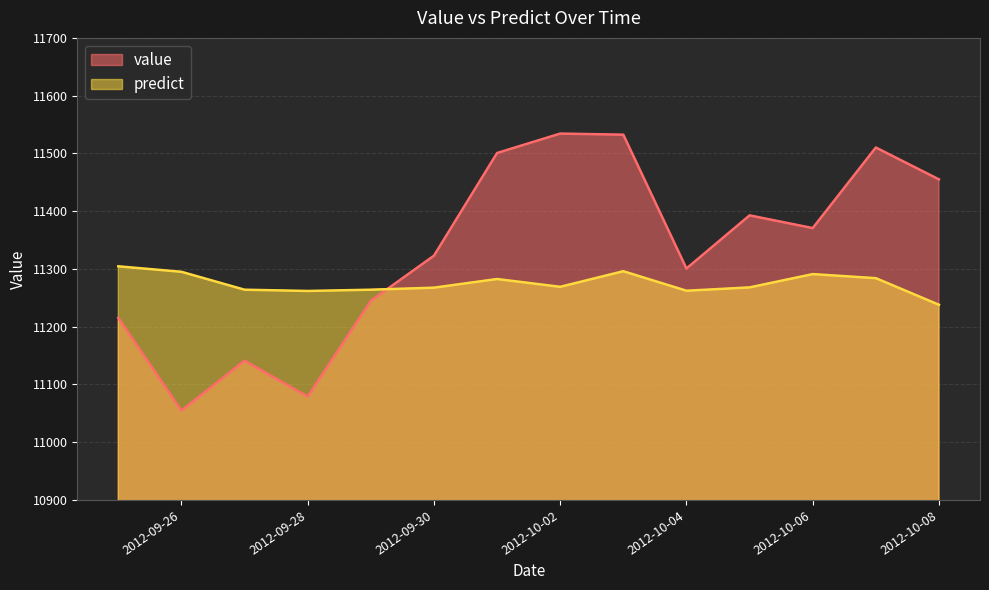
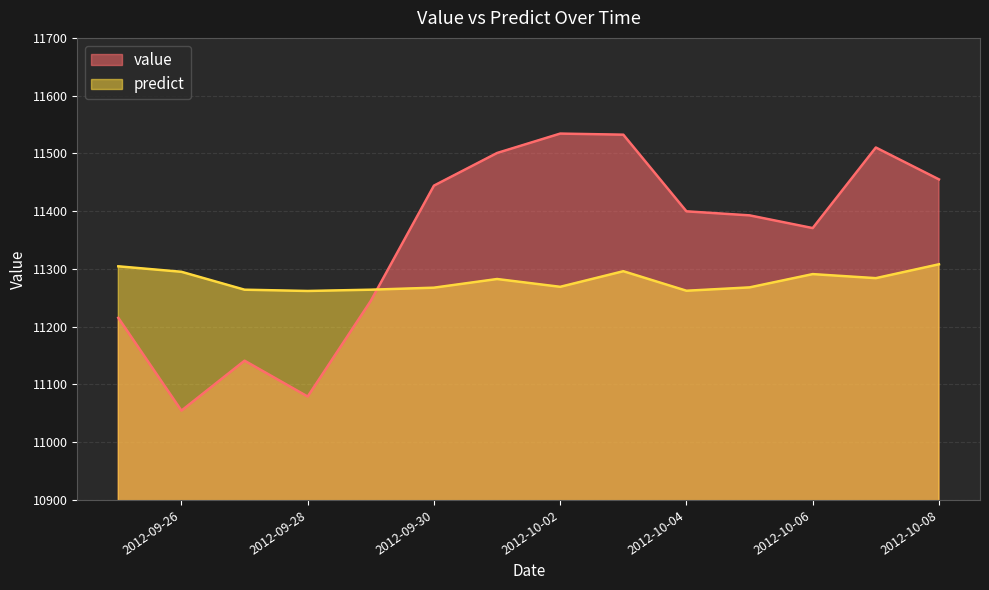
  {
    "value": {
      "2012-09-26": 11050,
      "2012-09-28": 11080,
-     "2012-09-30": 11320,
+     "2012-09-30": 11440,
      "2012-10-02": 11530,
-     "2012-10-04": 11300,
+     "2012-10-04": 11400,
      "2012-10-06": 11370,
      "2012-10-08": 11460
    },
    "predict": {
      "2012-09-26": 11300,
      "2012-09-28": 11260,
      "2012-09-30": 11270,
      "2012-10-02": 11270,
      "2012-10-04": 11260,
      "2012-10-06": 11290,
-     "2012-10-08": 11240
+     "2012-10-08": 11310
    }
  }
